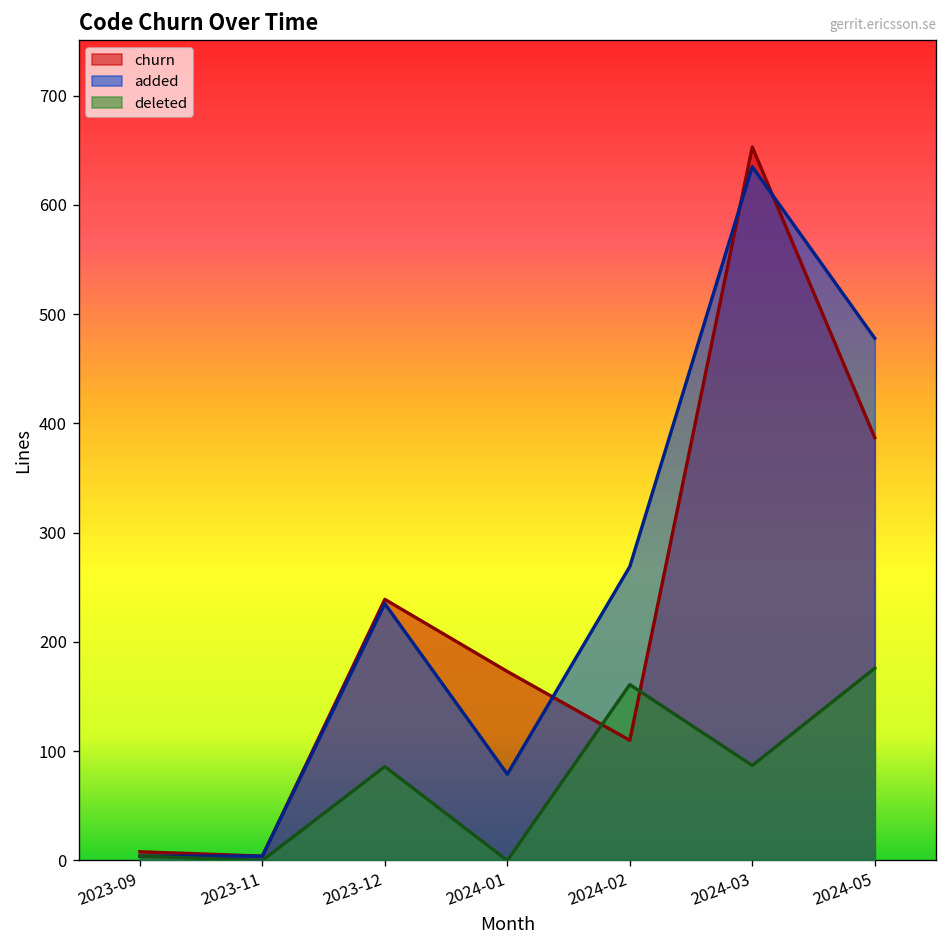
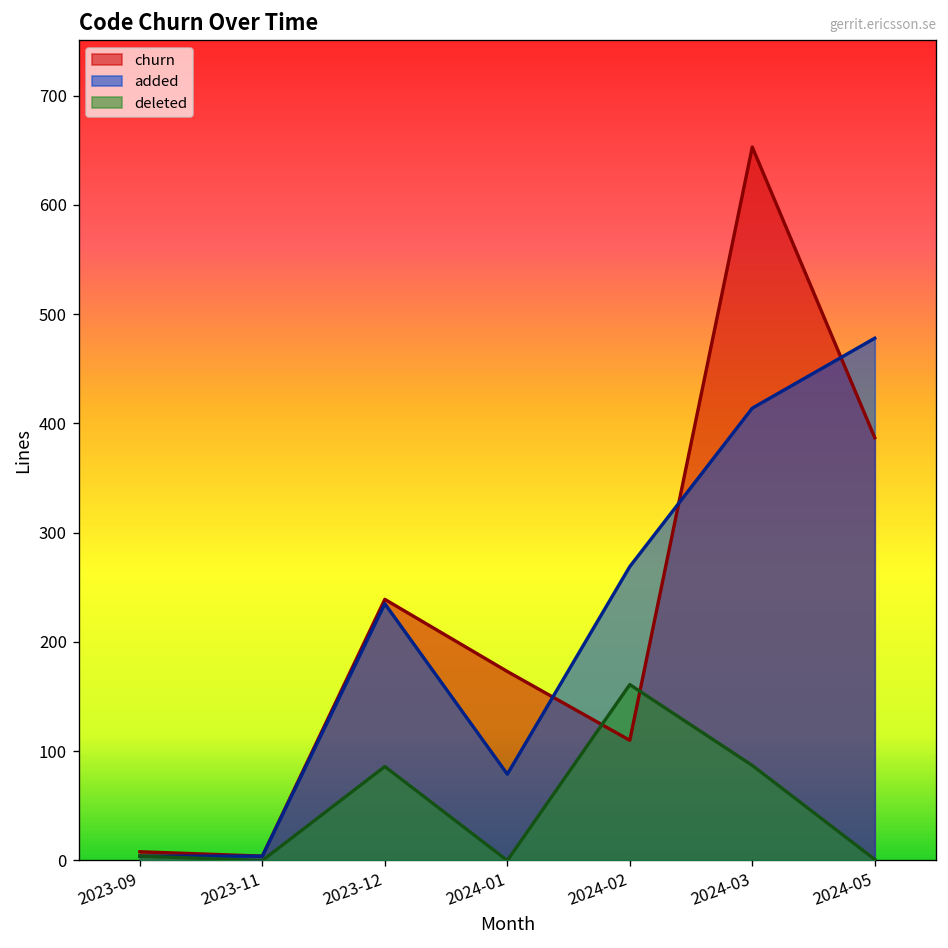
  {
    "churn": {
      "2023-09": 10,
      "2023-12": 240,
      "2024-01": 170,
      "2024-02": 110,
      "2024-03": 650,
      "2024-05": 390
    },
    "added": {
      "2023-12": 240,
      "2024-01": 80,
      "2024-02": 270,
-     "2024-03": 640,
+     "2024-03": 410,
      "2024-05": 480
    },
    "deleted": {
      "2023-11": 0,
      "2023-12": 90,
      "2024-01": 0,
      "2024-02": 160,
      "2024-03": 90,
-     "2024-05": 180
+     "2024-05": 0
    }
  }
